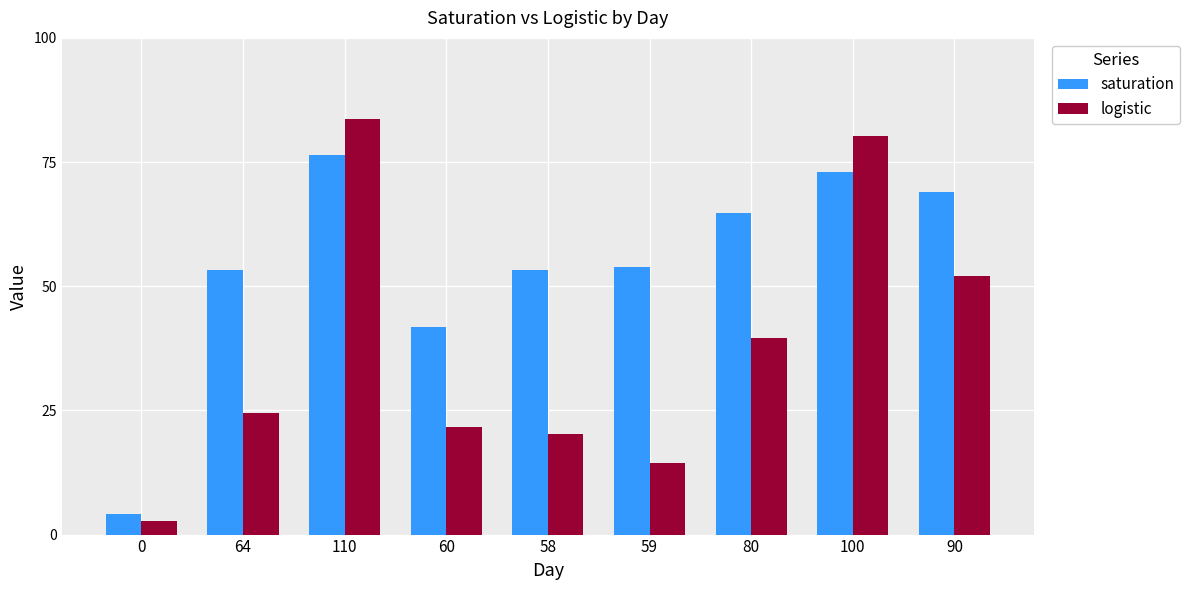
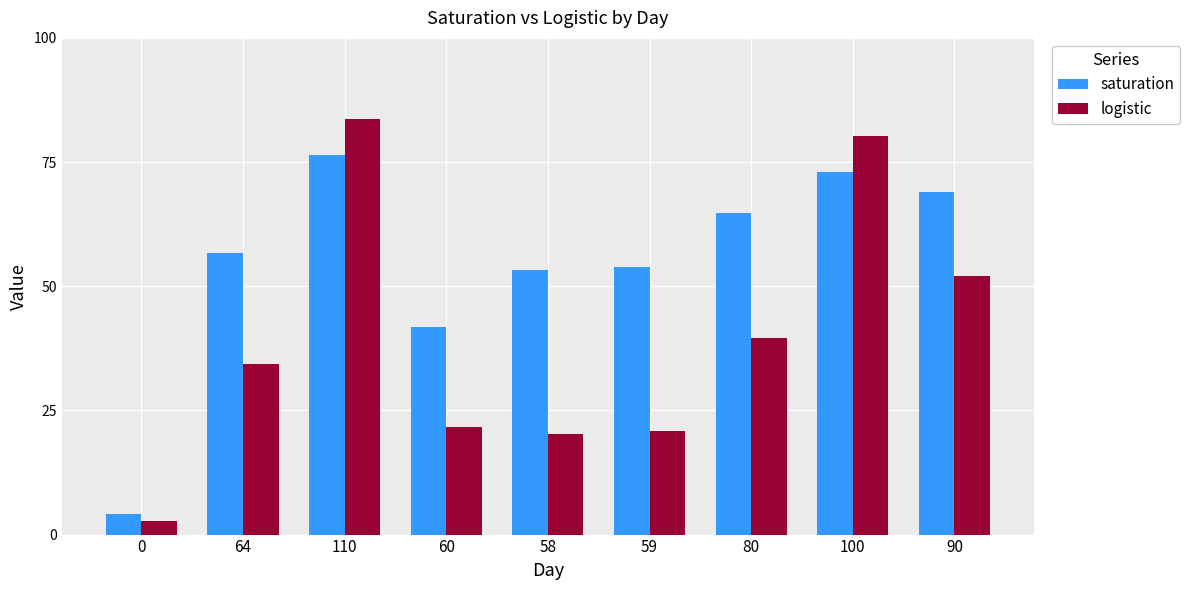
  {
    "saturation": {
      "0": 4,
-     "64": 53,
+     "64": 57,
      "110": 76,
      "60": 42,
      "58": 53,
      "59": 54,
      "80": 65,
      "100": 73,
      "90": 69
    },
    "logistic": {
      "0": 3,
-     "64": 25,
+     "64": 34,
      "110": 84,
      "60": 22,
      "58": 20,
-     "59": 14,
+     "59": 21,
      "80": 40,
      "100": 80,
      "90": 52
    }
  }
